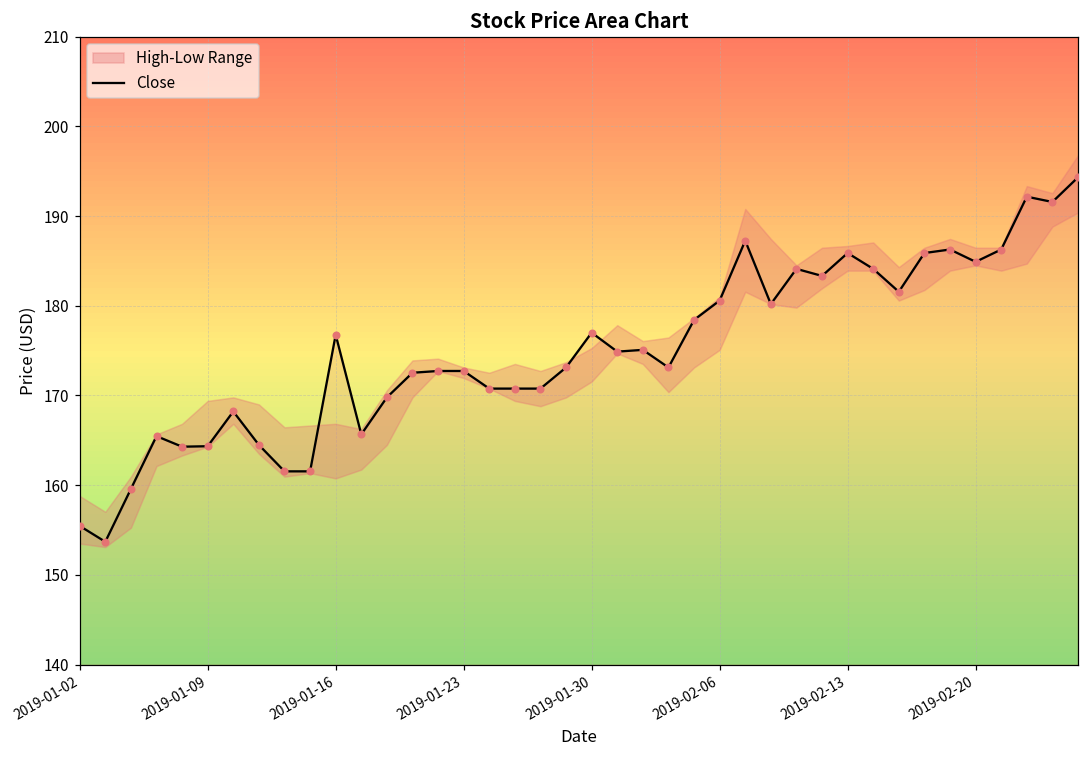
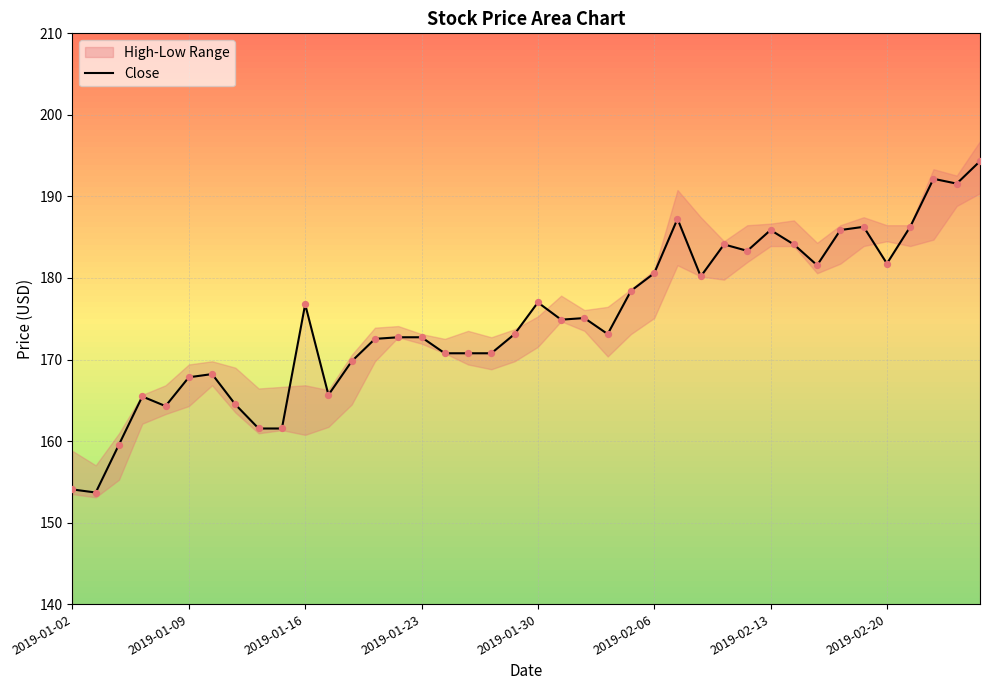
  {
    "Close": {
-     "2019-01-02": 155,
-     "2019-01-09": 164,
+     "2019-01-02": 154,
+     "2019-01-09": 168,
      "2019-01-16": 177,
      "2019-01-23": 173,
      "2019-01-30": 177,
      "2019-02-06": 181,
      "2019-02-13": 186,
-     "2019-02-20": 185
+     "2019-02-20": 182
    }
  }
